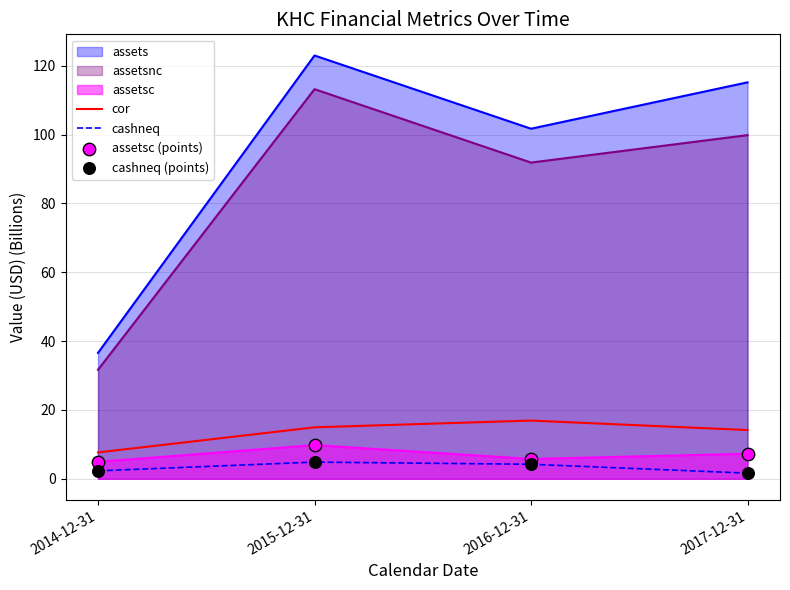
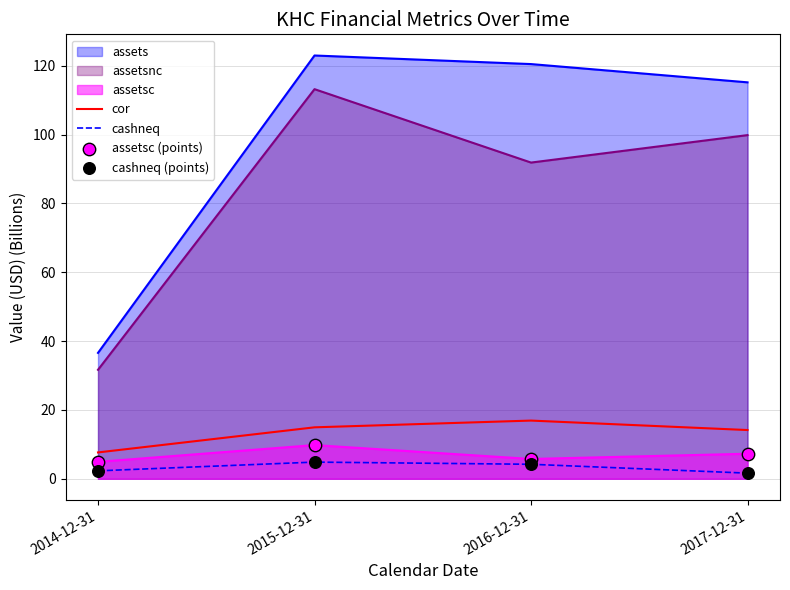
  {
    "assets": {
      "2014-12-31": 37,
      "2015-12-31": 123,
-     "2016-12-31": 102,
+     "2016-12-31": 120,
      "2017-12-31": 115
    },
    "assetsnc": {
      "2014-12-31": 32,
      "2015-12-31": 113,
      "2016-12-31": 92,
      "2017-12-31": 100
    },
    "assetsc (points)": {
      "2014-12-31": 5,
      "2015-12-31": 10,
      "2016-12-31": 6,
      "2017-12-31": 7
    },
    "cor": {
      "2014-12-31": 8,
      "2015-12-31": 15,
      "2016-12-31": 17,
      "2017-12-31": 14
    },
    "cashneq (points)": {
      "2014-12-31": 2,
      "2015-12-31": 5,
      "2016-12-31": 4,
      "2017-12-31": 2
    }
  }
